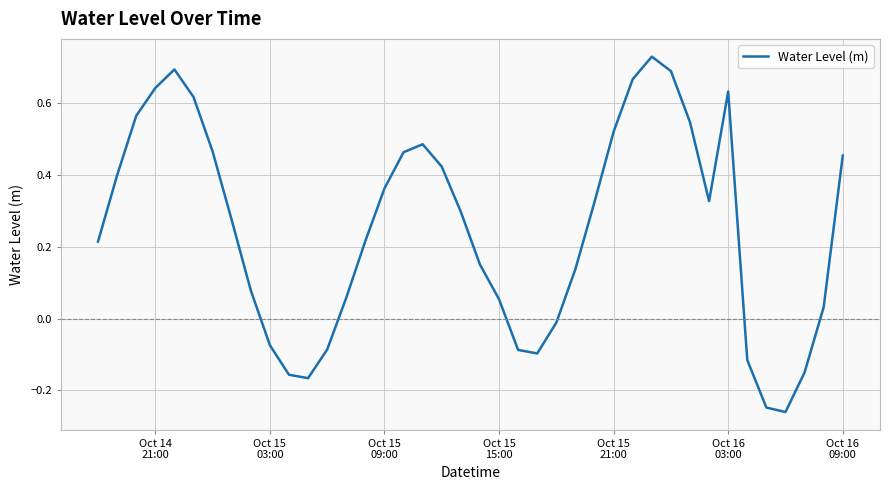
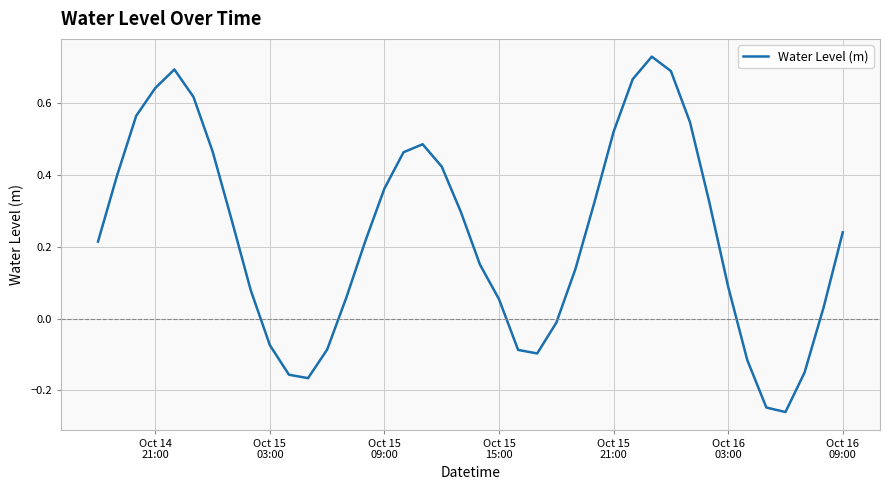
  {
    "Oct 14 21:00": 0.64,
    "Oct 15 03:00": -0.07,
    "Oct 15 09:00": 0.36,
    "Oct 15 15:00": 0.05,
    "Oct 15 21:00": 0.52,
-   "Oct 16 03:00": 0.63,
-   "Oct 16 09:00": 0.45
+   "Oct 16 03:00": 0.09,
+   "Oct 16 09:00": 0.24
  }
